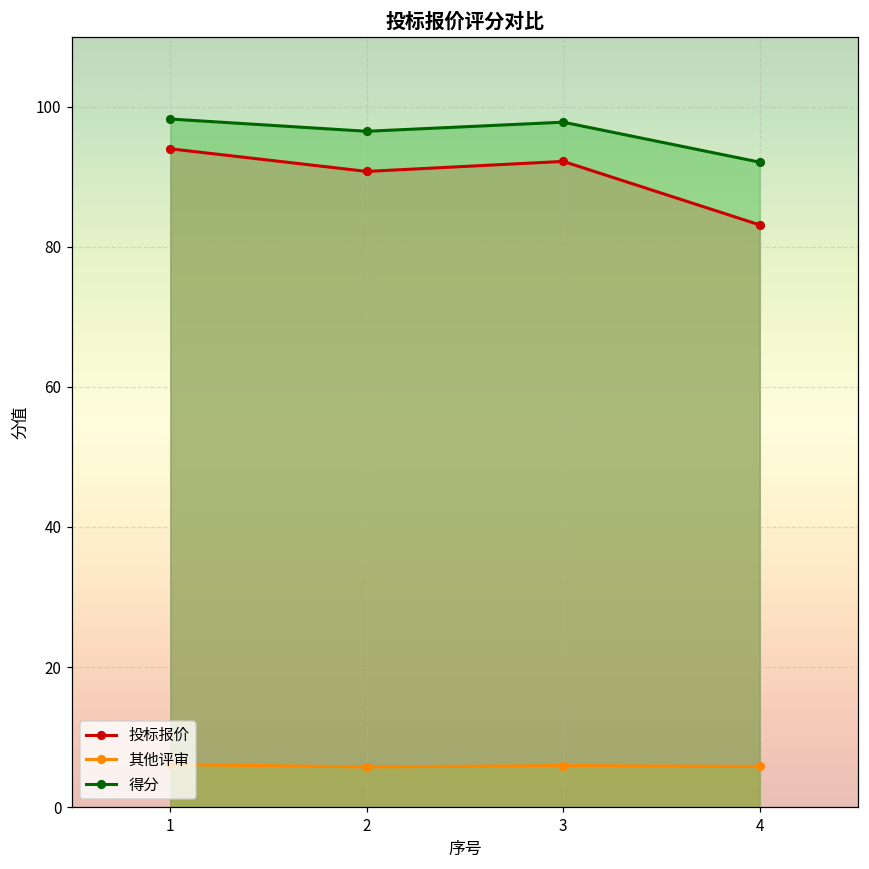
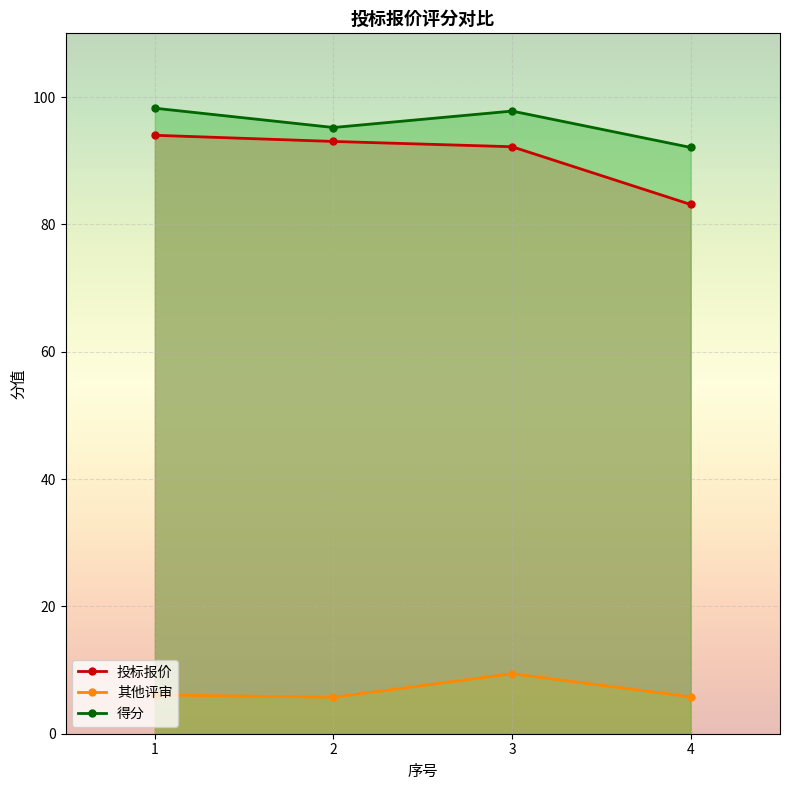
  {
    "投标报价": {
      "1": 94,
-     "2": 91,
+     "2": 93,
      "3": 92,
      "4": 83
    },
    "其他评审": {
      "2": 6,
-     "3": 6,
+     "3": 9,
      "4": 6
    },
    "得分": {
      "1": 98,
-     "2": 96,
+     "2": 95,
      "3": 98,
      "4": 92
    }
  }
